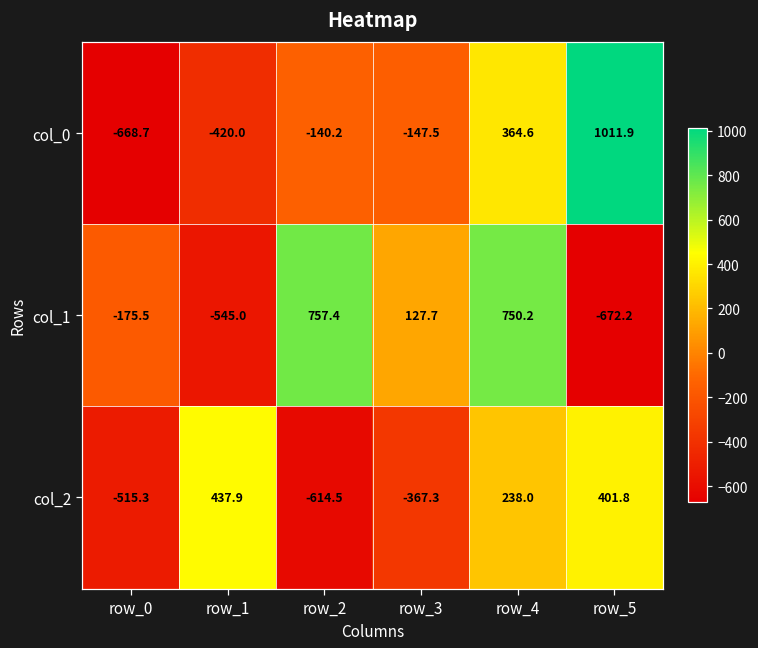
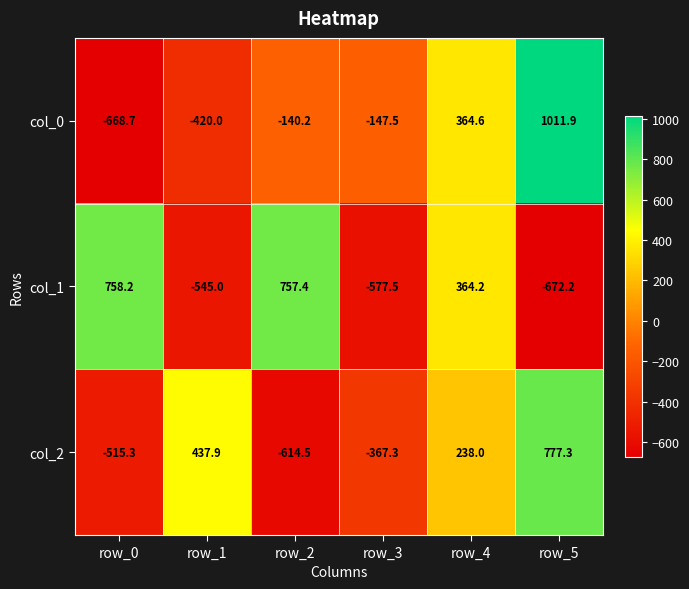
  {
    "col_0": {
      "row_0": -668.7,
      "row_1": -420.0,
      "row_2": -140.2,
      "row_3": -147.5,
      "row_4": 364.6,
      "row_5": 1011.9
    },
    "col_1": {
-     "row_0": -175.5,
+     "row_0": 758.2,
      "row_1": -545.0,
      "row_2": 757.4,
-     "row_3": 127.7,
-     "row_4": 750.2,
+     "row_3": -577.5,
+     "row_4": 364.2,
      "row_5": -672.2
    },
    "col_2": {
      "row_0": -515.3,
      "row_1": 437.9,
      "row_2": -614.5,
      "row_3": -367.3,
      "row_4": 238.0,
-     "row_5": 401.8
+     "row_5": 777.3
    }
  }
